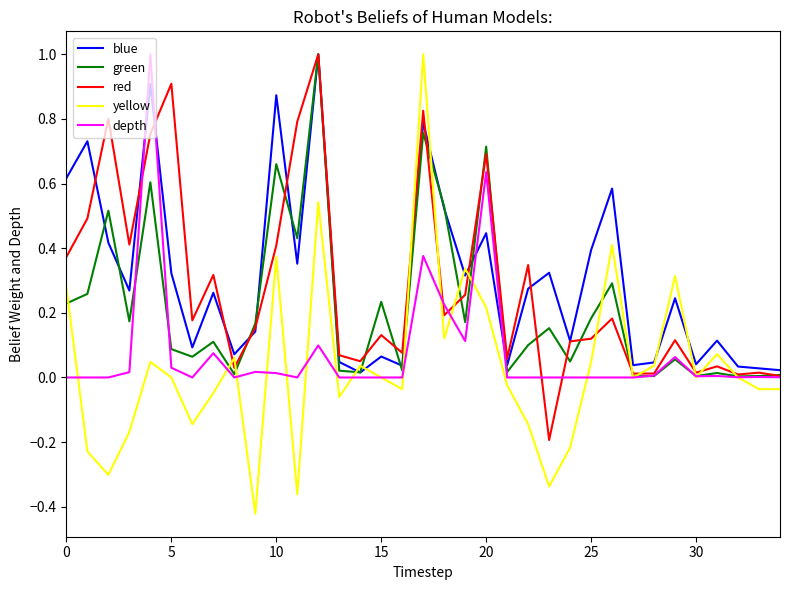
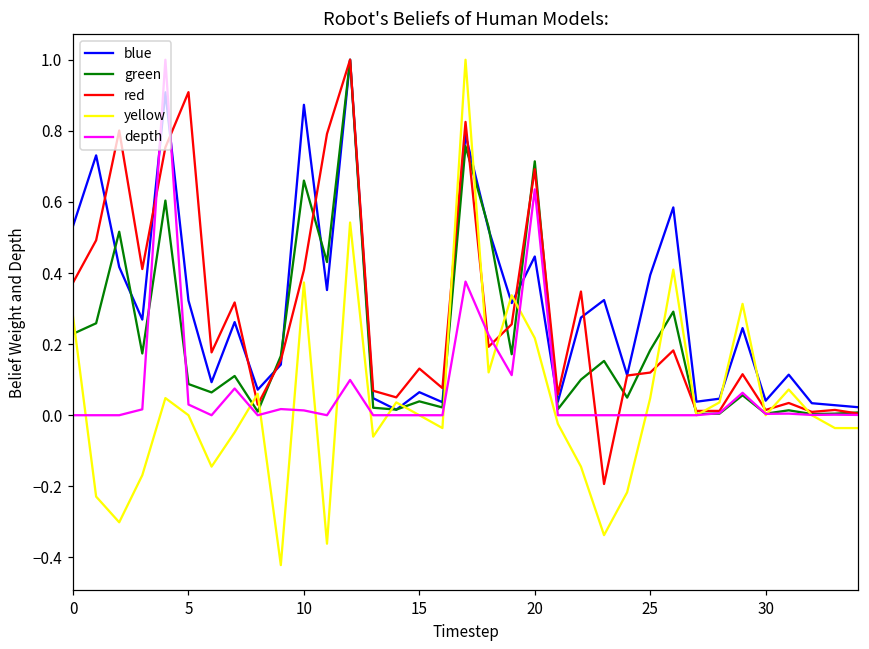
  {
    "blue": {
-     "0": 0.62,
+     "0": 0.53,
      "5": 0.32,
      "10": 0.87,
      "15": 0.06,
      "20": 0.45,
      "25": 0.39,
      "30": 0.04
    },
    "green": {
      "0": 0.23,
      "5": 0.09,
      "10": 0.66,
-     "15": 0.23,
+     "15": 0.04,
      "20": 0.71,
      "25": 0.18
    },
    "red": {
      "0": 0.37,
      "5": 0.91,
      "10": 0.41,
      "15": 0.13,
      "20": 0.69,
      "25": 0.12,
      "30": 0.01
    },
    "yellow": {
      "0": 0.28,
      "5": 0.00,
      "10": 0.37,
      "20": 0.22,
      "25": 0.05
    },
    "depth": {
      "0": 0.00,
      "5": 0.03,
      "10": 0.01,
      "20": 0.64,
      "25": 0.00
    }
  }
